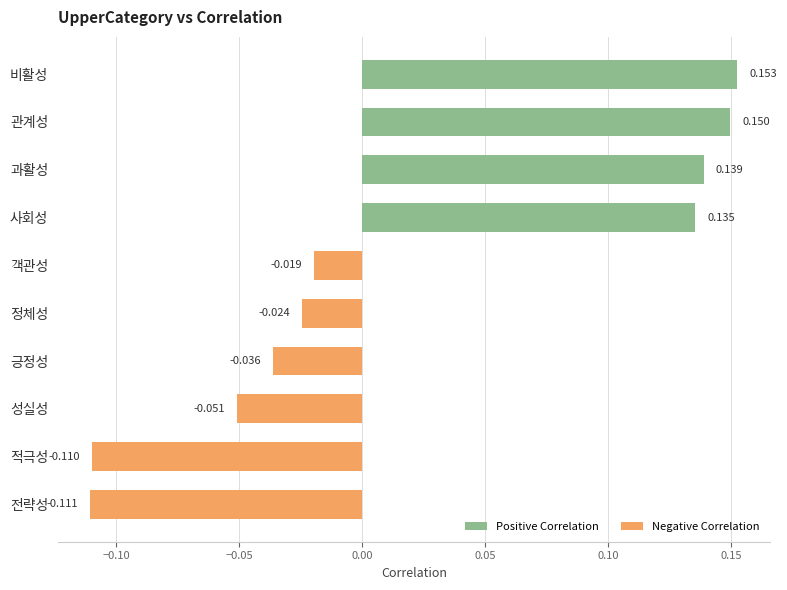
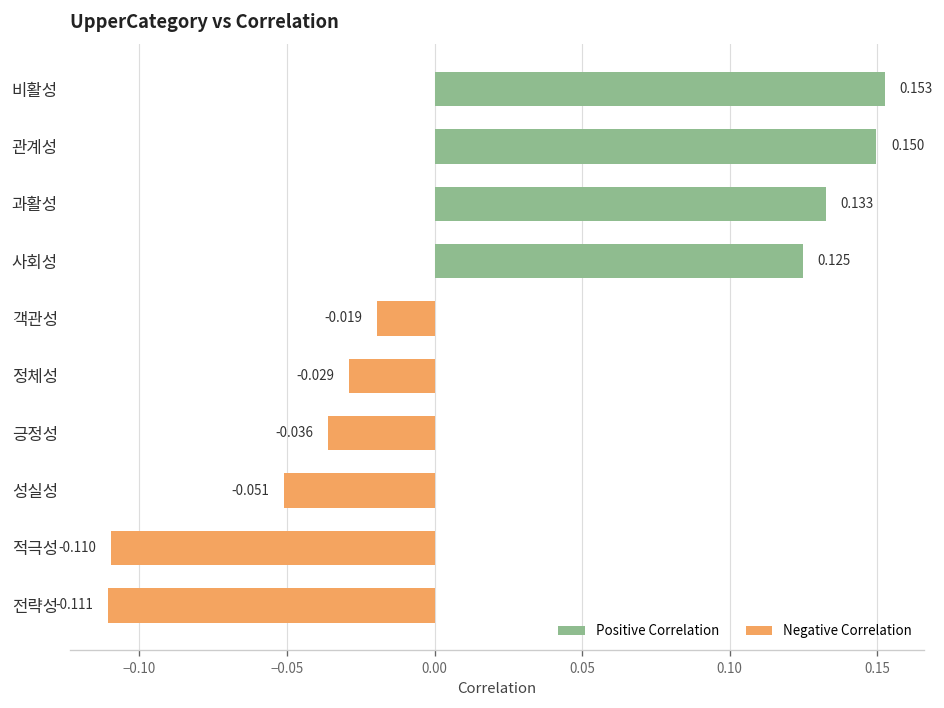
  {
    "비활성": 0.153,
    "관계성": 0.150,
-   "과활성": 0.139,
-   "사회성": 0.135,
+   "과활성": 0.133,
+   "사회성": 0.125,
    "객관성": -0.019,
-   "정체성": -0.024,
+   "정체성": -0.029,
    "긍정성": -0.036,
    "성실성": -0.051,
    "적극성": -0.110,
    "전략성": -0.111
  }
